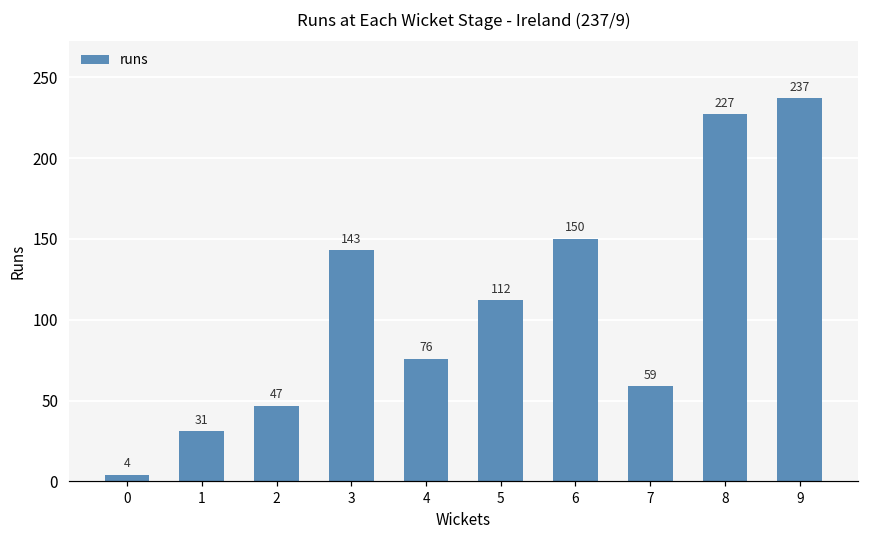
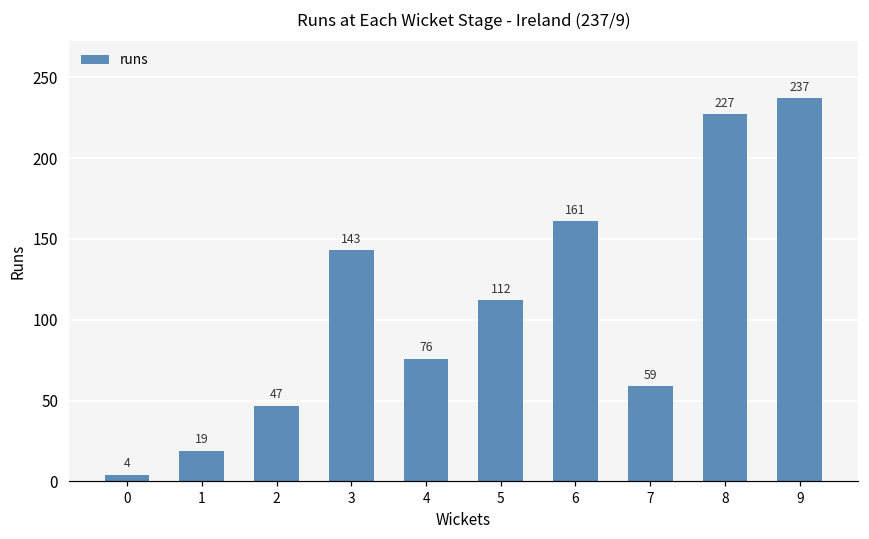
  {
    "0": 4,
-   "1": 31,
+   "1": 19,
    "2": 47,
    "3": 143,
    "4": 76,
    "5": 112,
-   "6": 150,
+   "6": 161,
    "7": 59,
    "8": 227,
    "9": 237
  }
